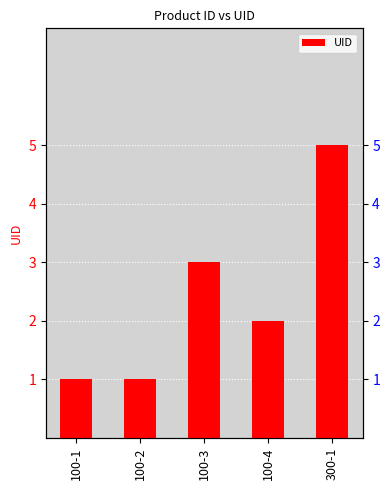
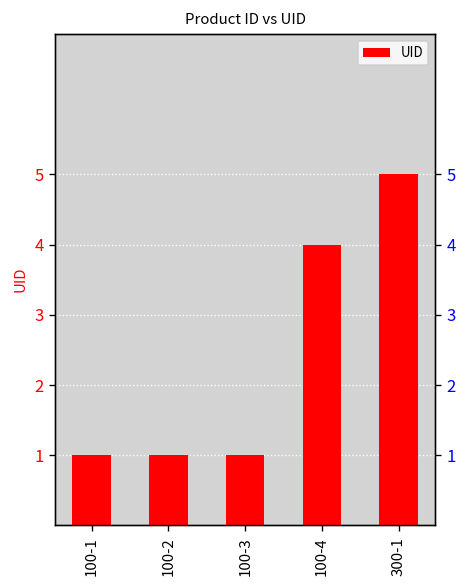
  {
    "100-1": 1,
    "100-2": 1,
-   "100-3": 3,
-   "100-4": 2,
+   "100-3": 1,
+   "100-4": 4,
    "300-1": 5
  }
